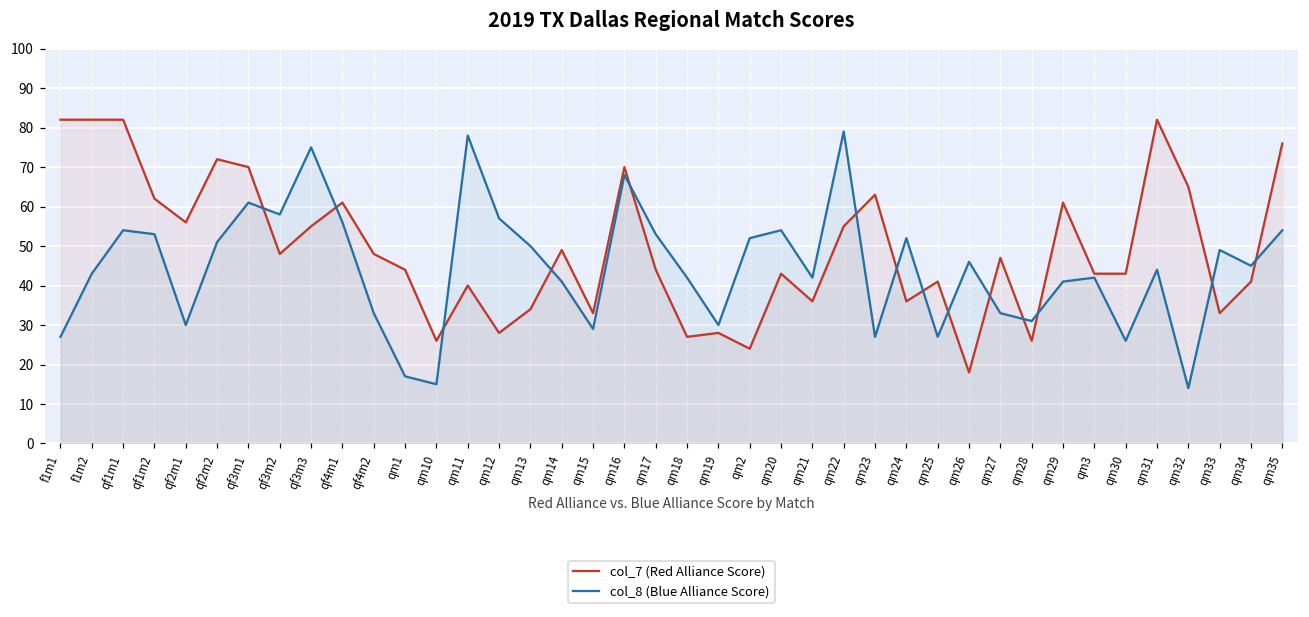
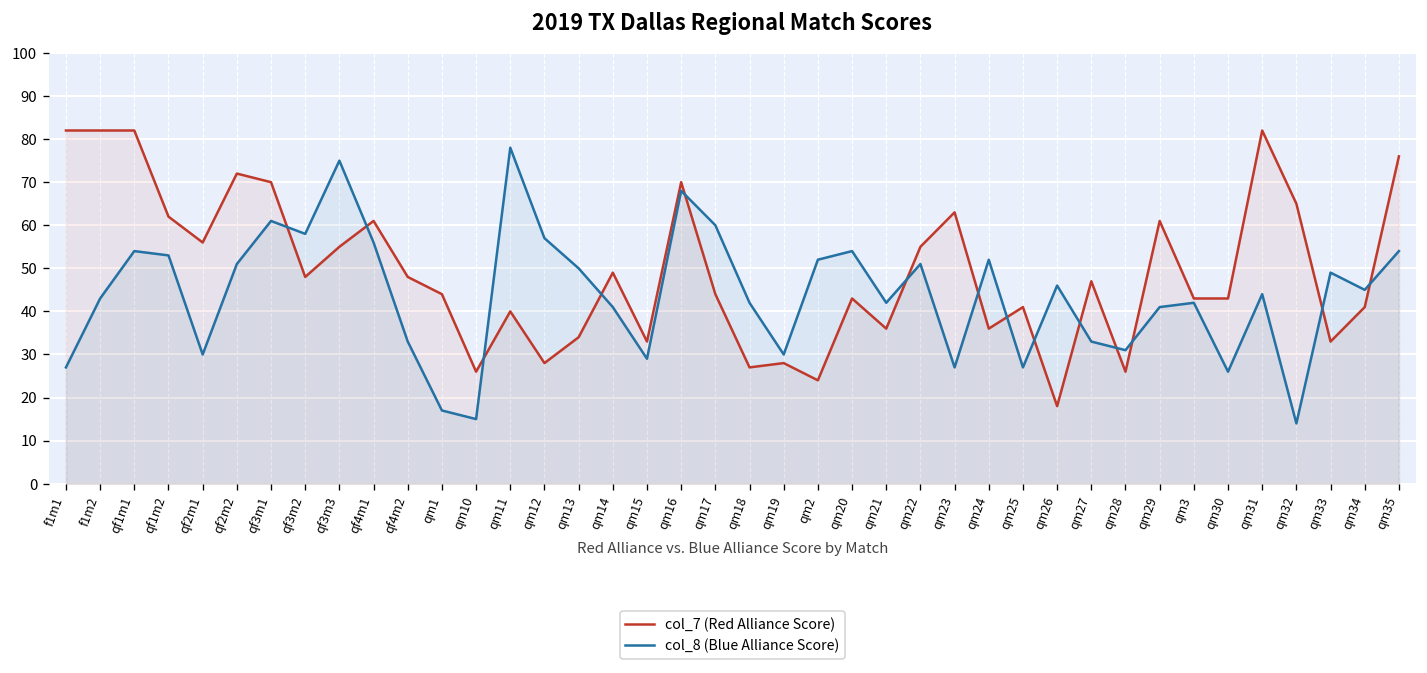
  {
    "col_7 (Red Alliance Score)": {
      "f1m1": 82,
      "f1m2": 82,
      "qf1m1": 82,
      "qf1m2": 62,
      "qf2m1": 56,
      "qf2m2": 72,
      "qf3m1": 70,
      "qf3m2": 48,
      "qf3m3": 55,
      "qf4m1": 61,
      "qf4m2": 48,
      "qm1": 44,
      "qm10": 26,
      "qm11": 40,
      "qm12": 28,
      "qm13": 34,
      "qm14": 49,
      "qm15": 33,
      "qm16": 70,
      "qm17": 44,
      "qm18": 27,
      "qm19": 28,
      "qm2": 24,
      "qm20": 43,
      "qm21": 36,
      "qm22": 55,
      "qm23": 63,
      "qm24": 36,
      "qm25": 41,
      "qm26": 18,
      "qm27": 47,
      "qm28": 26,
      "qm29": 61,
      "qm3": 43,
      "qm30": 43,
      "qm31": 82,
      "qm32": 65,
      "qm33": 33,
      "qm34": 41,
      "qm35": 76
    },
    "col_8 (Blue Alliance Score)": {
      "f1m1": 27,
      "f1m2": 43,
      "qf1m1": 54,
      "qf1m2": 53,
      "qf2m1": 30,
      "qf2m2": 51,
      "qf3m1": 61,
      "qf3m2": 58,
      "qf3m3": 75,
      "qf4m1": 56,
      "qf4m2": 33,
      "qm1": 17,
      "qm10": 15,
      "qm11": 78,
      "qm12": 57,
      "qm13": 50,
      "qm14": 41,
      "qm15": 29,
      "qm16": 68,
-     "qm17": 53,
+     "qm17": 60,
      "qm18": 42,
      "qm19": 30,
      "qm2": 52,
      "qm20": 54,
      "qm21": 42,
-     "qm22": 79,
+     "qm22": 51,
      "qm23": 27,
      "qm24": 52,
      "qm25": 27,
      "qm26": 46,
      "qm27": 33,
      "qm28": 31,
      "qm29": 41,
      "qm3": 42,
      "qm30": 26,
      "qm31": 44,
      "qm32": 14,
      "qm33": 49,
      "qm34": 45,
      "qm35": 54
    }
  }
